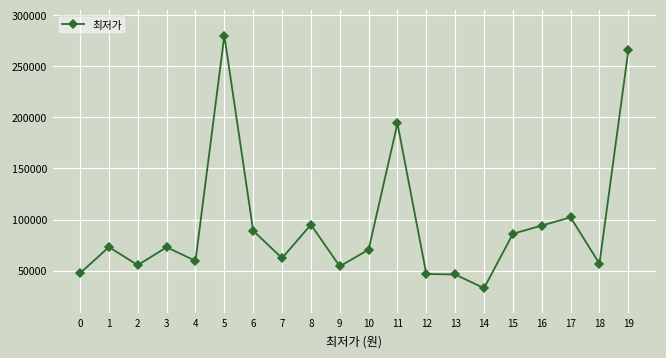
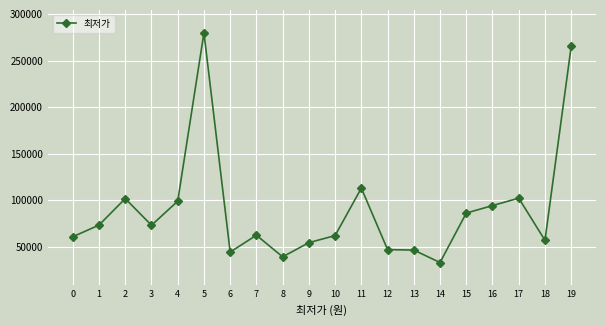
  {
-   "0": 50000,
+   "0": 60000,
    "1": 70000,
-   "2": 60000,
+   "2": 100000,
    "3": 70000,
-   "4": 60000,
+   "4": 100000,
    "5": 280000,
-   "6": 90000,
+   "6": 40000,
    "7": 60000,
-   "8": 100000,
+   "8": 40000,
    "9": 50000,
-   "10": 70000,
-   "11": 190000,
+   "10": 60000,
+   "11": 110000,
    "12": 50000,
    "13": 50000,
    "14": 30000,
    "15": 90000,
    "16": 90000,
    "17": 100000,
    "18": 60000,
    "19": 270000
  }
